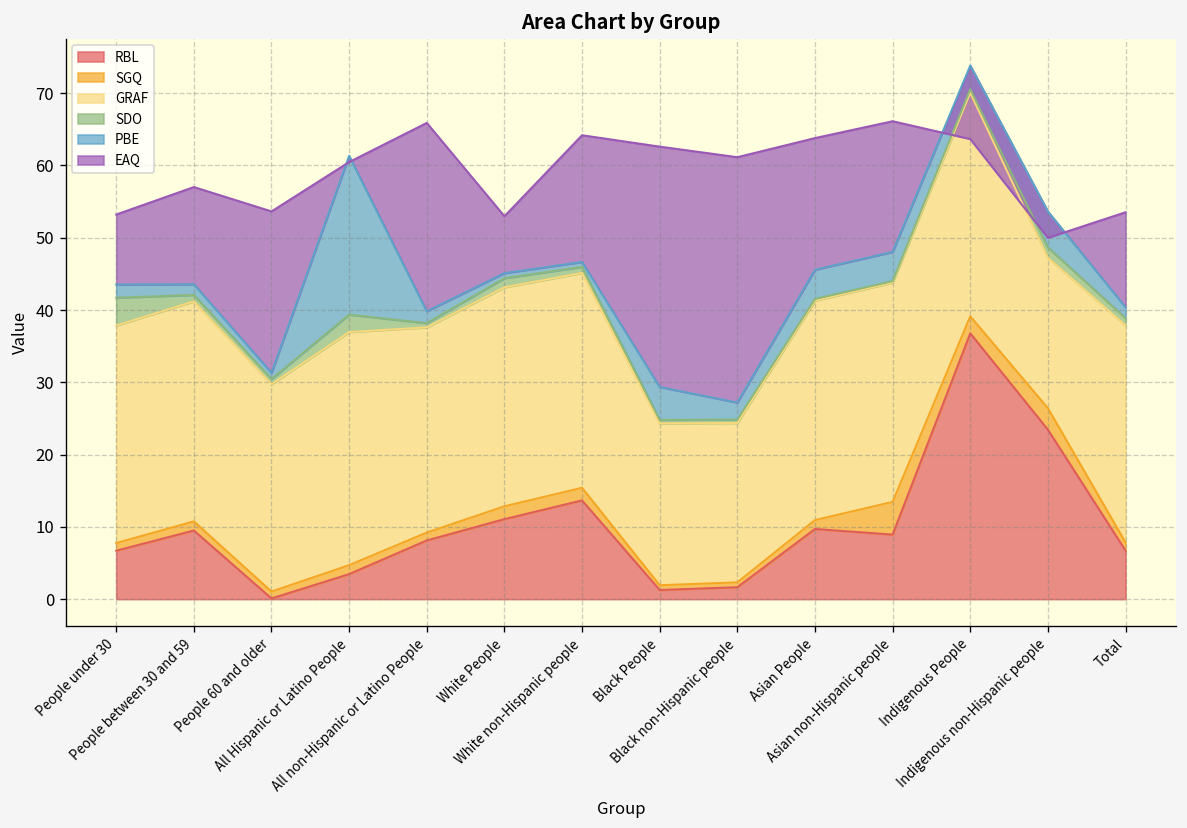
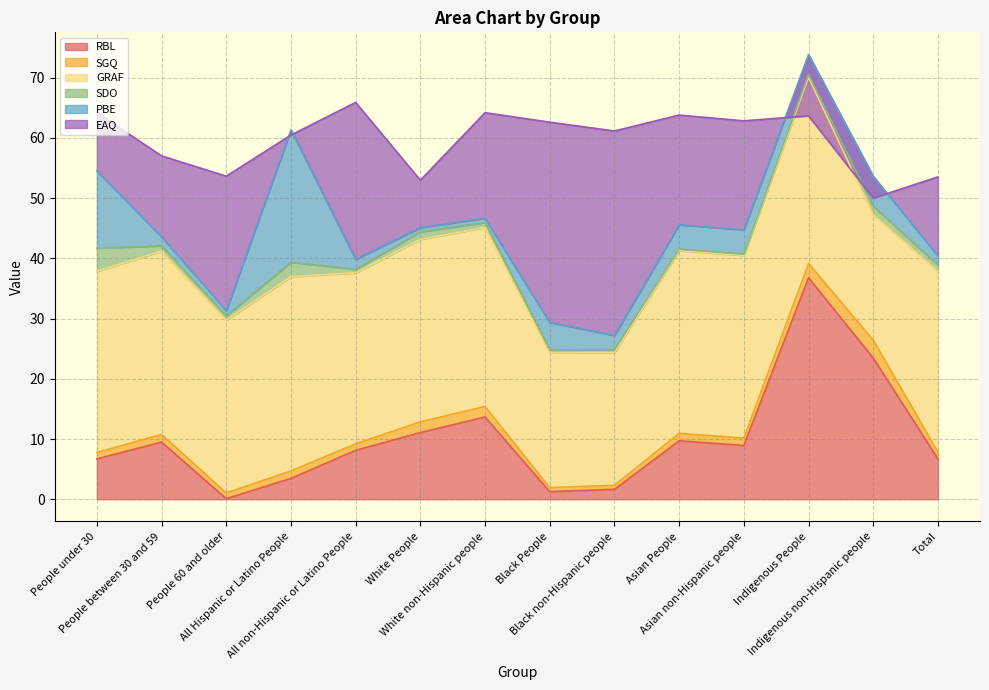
  {
    "RBL": {
      "People under 30": 7,
      "People between 30 and 59": 9,
      "People 60 and older": 0,
      "All Hispanic or Latino People": 3,
      "All non-Hispanic or Latino People": 8,
      "White People": 11,
      "White non-Hispanic people": 14,
      "Black People": 1,
      "Black non-Hispanic people": 2,
      "Asian People": 10,
      "Asian non-Hispanic people": 9,
      "Indigenous People": 37,
      "Indigenous non-Hispanic people": 23,
      "Total": 7
    },
    "SGQ": {
      "People under 30": 1,
      "People between 30 and 59": 1,
      "People 60 and older": 1,
      "All Hispanic or Latino People": 1,
      "All non-Hispanic or Latino People": 1,
      "White People": 2,
      "White non-Hispanic people": 2,
      "Black People": 1,
      "Black non-Hispanic people": 1,
      "Asian People": 1,
-     "Asian non-Hispanic people": 5,
+     "Asian non-Hispanic people": 1,
      "Indigenous People": 2,
      "Indigenous non-Hispanic people": 3,
      "Total": 1
    },
    "GRAF": {
      "People under 30": 30,
      "People between 30 and 59": 30,
      "People 60 and older": 29,
      "All Hispanic or Latino People": 32,
      "All non-Hispanic or Latino People": 28,
      "White People": 30,
      "White non-Hispanic people": 30,
      "Black People": 22,
      "Black non-Hispanic people": 22,
      "Indigenous People": 31,
      "Indigenous non-Hispanic people": 21,
      "Total": 30
    },
    "SDO": {
      "People under 30": 4,
      "People between 30 and 59": 1,
      "People 60 and older": 1,
      "All Hispanic or Latino People": 2,
      "All non-Hispanic or Latino People": 1,
      "White People": 1,
      "White non-Hispanic people": 1,
      "Black People": 0,
      "Black non-Hispanic people": 0,
      "Indigenous People": 0,
      "Indigenous non-Hispanic people": 1,
      "Total": 1
    },
    "PBE": {
-     "People under 30": 2,
+     "People under 30": 13,
      "People between 30 and 59": 1,
      "People 60 and older": 1,
      "All non-Hispanic or Latino People": 2,
      "White People": 1,
      "White non-Hispanic people": 1,
      "Black People": 5,
      "Black non-Hispanic people": 2,
      "Asian People": 4,
      "Asian non-Hispanic people": 4,
      "Total": 2
    }
  }
